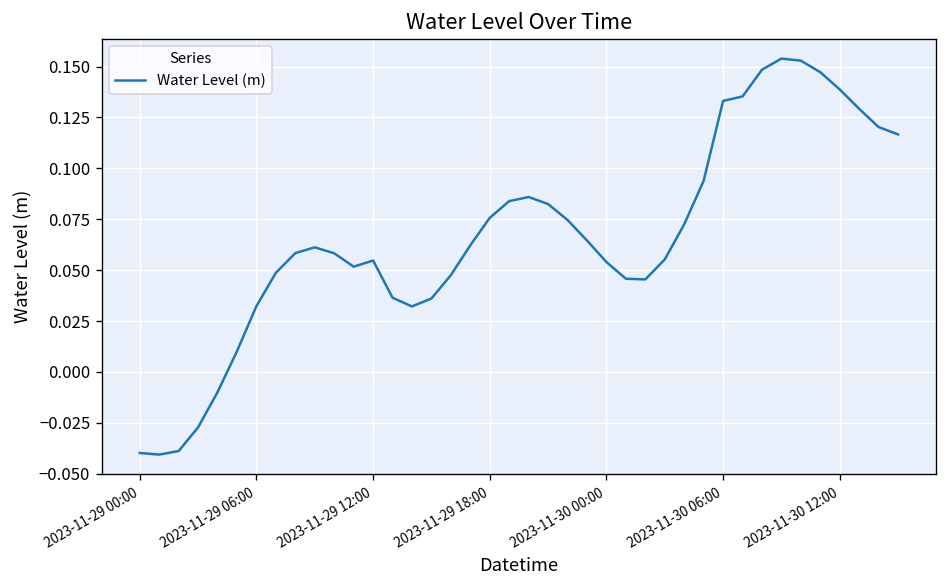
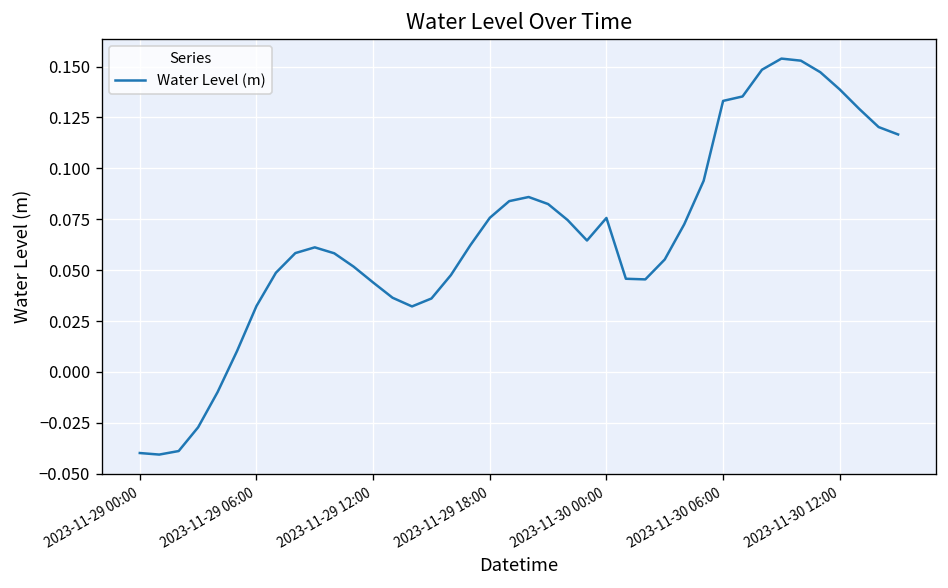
  {
    "2023-11-29 00:00": -0.040,
    "2023-11-29 06:00": 0.032,
-   "2023-11-29 12:00": 0.055,
+   "2023-11-29 12:00": 0.044,
    "2023-11-29 18:00": 0.076,
-   "2023-11-30 00:00": 0.054,
+   "2023-11-30 00:00": 0.076,
    "2023-11-30 06:00": 0.133,
    "2023-11-30 12:00": 0.139
  }
